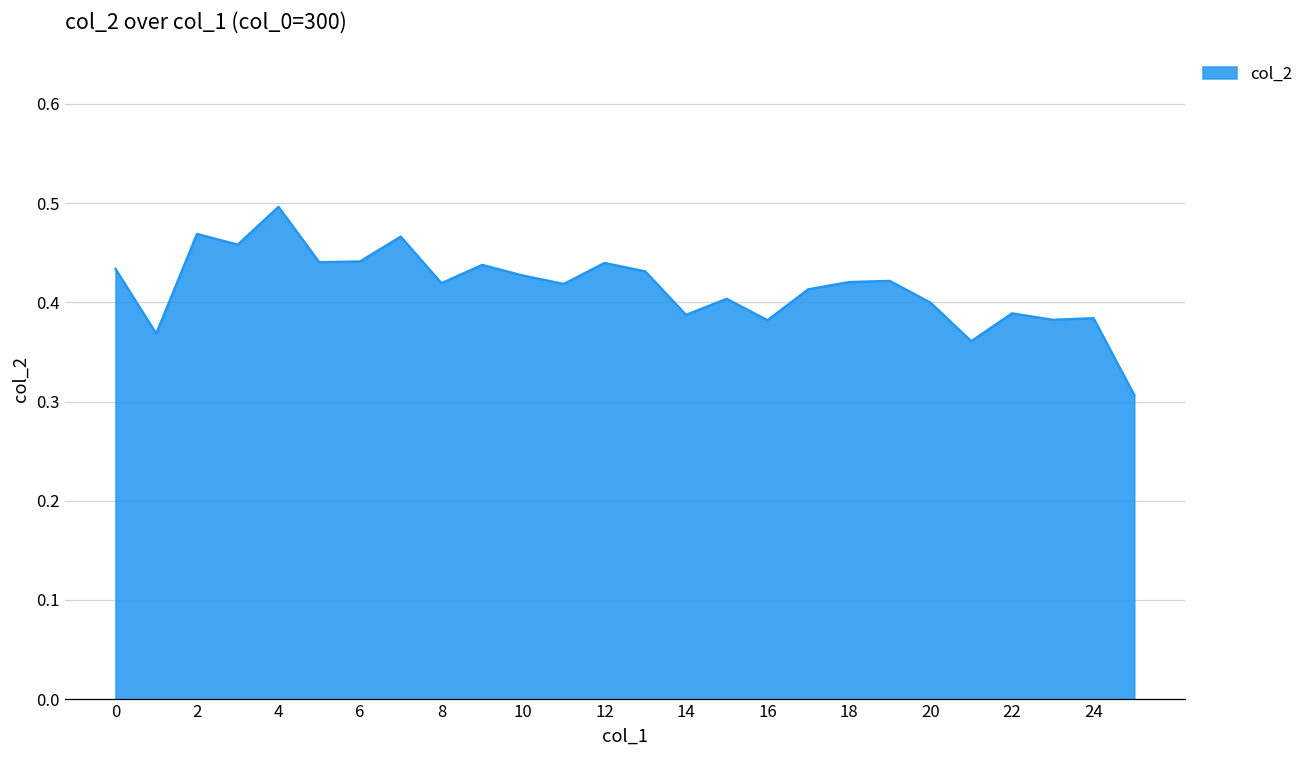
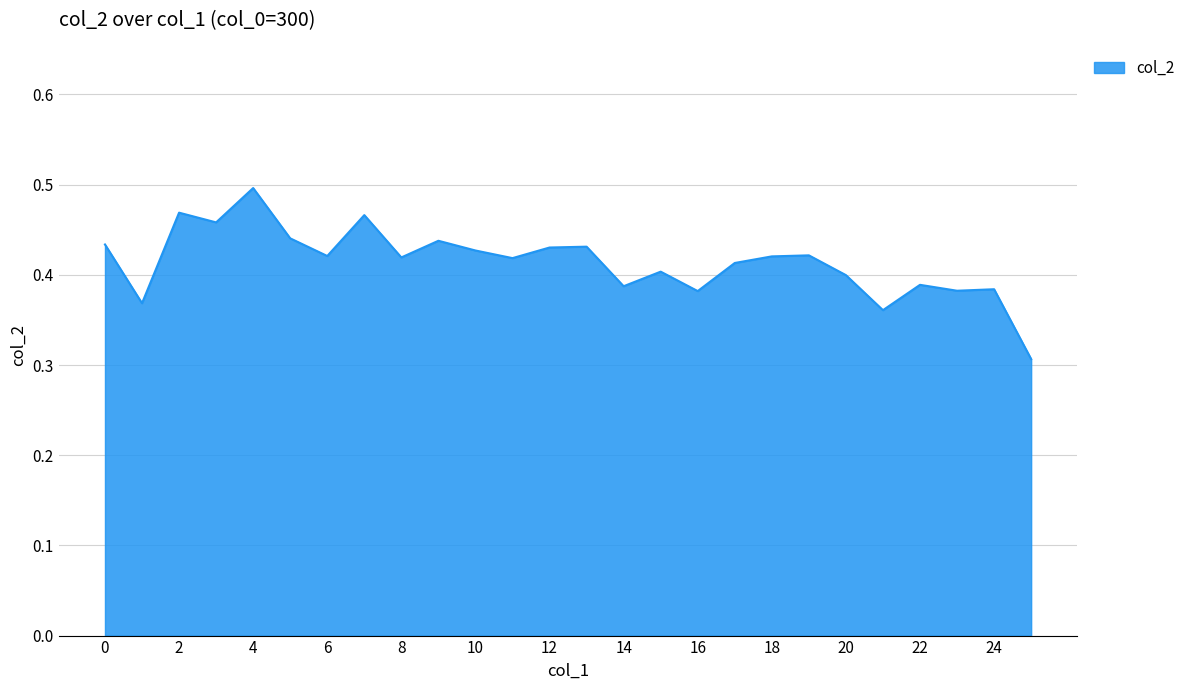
  {
    "0": 0.43,
    "2": 0.47,
    "4": 0.50,
-   "6": 0.44,
+   "6": 0.42,
    "8": 0.42,
    "10": 0.43,
-   "12": 0.44,
+   "12": 0.43,
    "14": 0.39,
    "16": 0.38,
    "18": 0.42,
    "20": 0.40,
    "22": 0.39,
    "24": 0.38
  }
